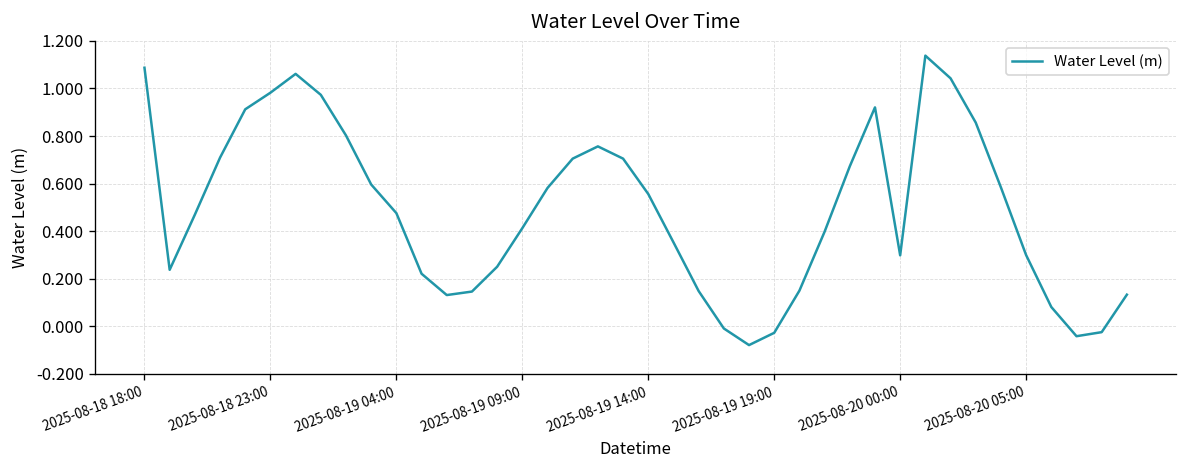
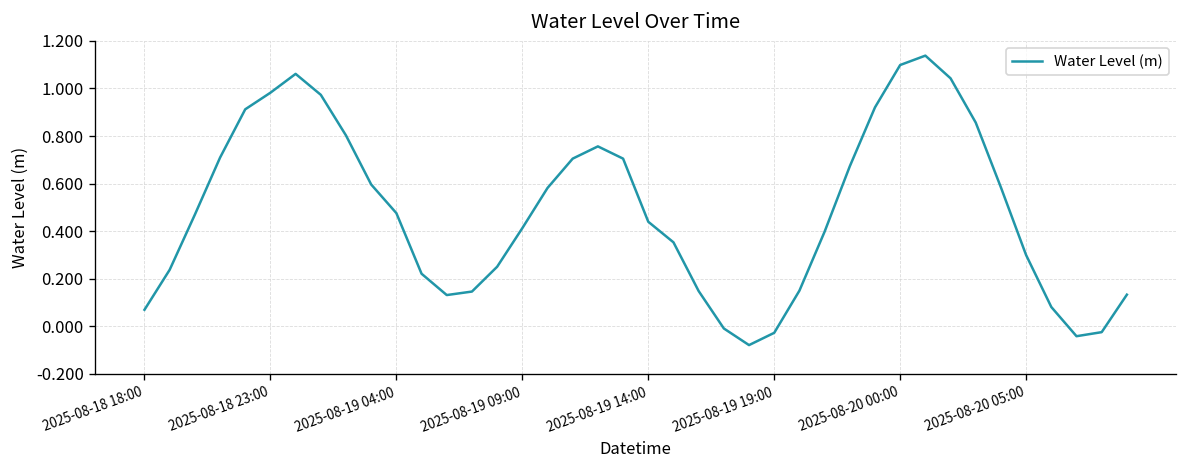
  {
-   "2025-08-18 18:00": 1.09,
+   "2025-08-18 18:00": 0.07,
    "2025-08-18 23:00": 0.98,
    "2025-08-19 04:00": 0.48,
    "2025-08-19 09:00": 0.41,
-   "2025-08-19 14:00": 0.56,
+   "2025-08-19 14:00": 0.44,
    "2025-08-19 19:00": -0.03,
-   "2025-08-20 00:00": 0.30,
+   "2025-08-20 00:00": 1.10,
    "2025-08-20 05:00": 0.30
  }
